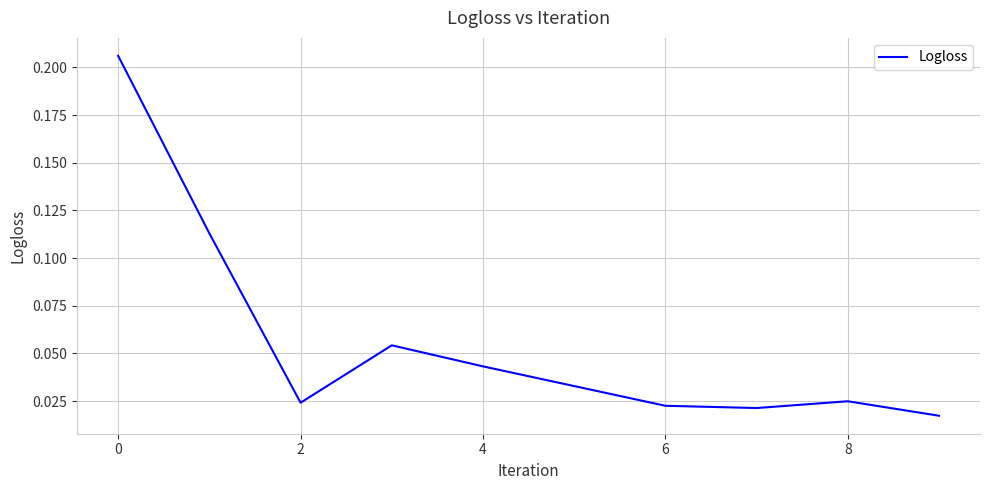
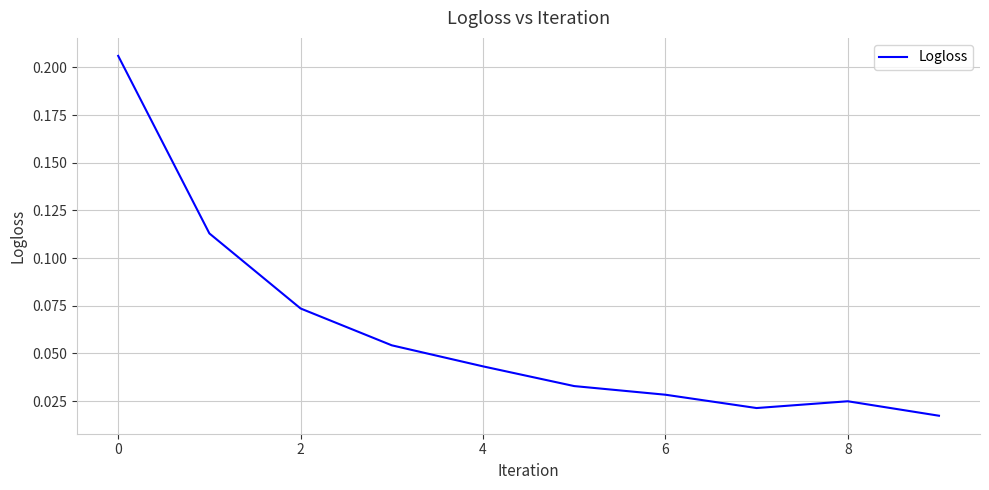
  {
    "0": 0.206,
-   "2": 0.024,
+   "2": 0.074,
    "4": 0.043,
-   "6": 0.023,
+   "6": 0.028,
    "8": 0.025
  }
